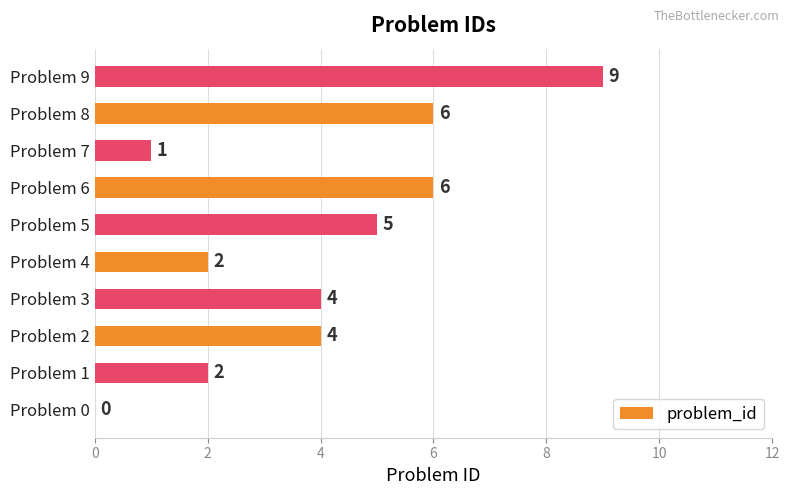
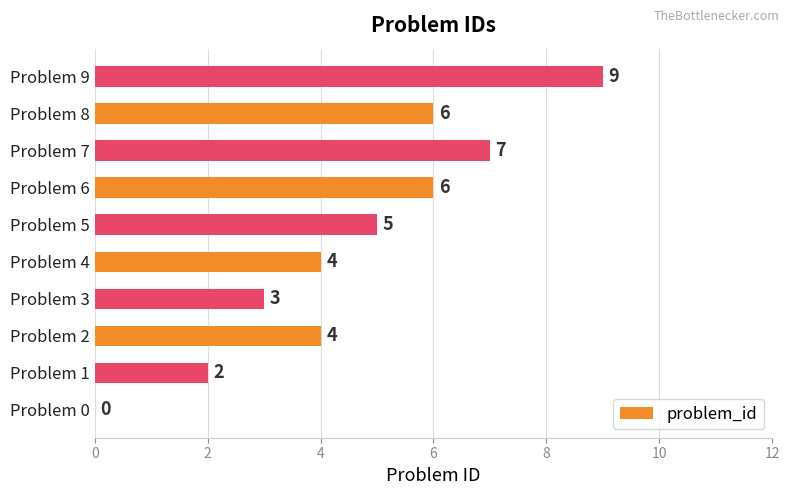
  {
    "Problem 9": 9,
    "Problem 8": 6,
-   "Problem 7": 1,
+   "Problem 7": 7,
    "Problem 6": 6,
    "Problem 5": 5,
-   "Problem 4": 2,
-   "Problem 3": 4,
+   "Problem 4": 4,
+   "Problem 3": 3,
    "Problem 2": 4,
    "Problem 1": 2,
    "Problem 0": 0
  }
